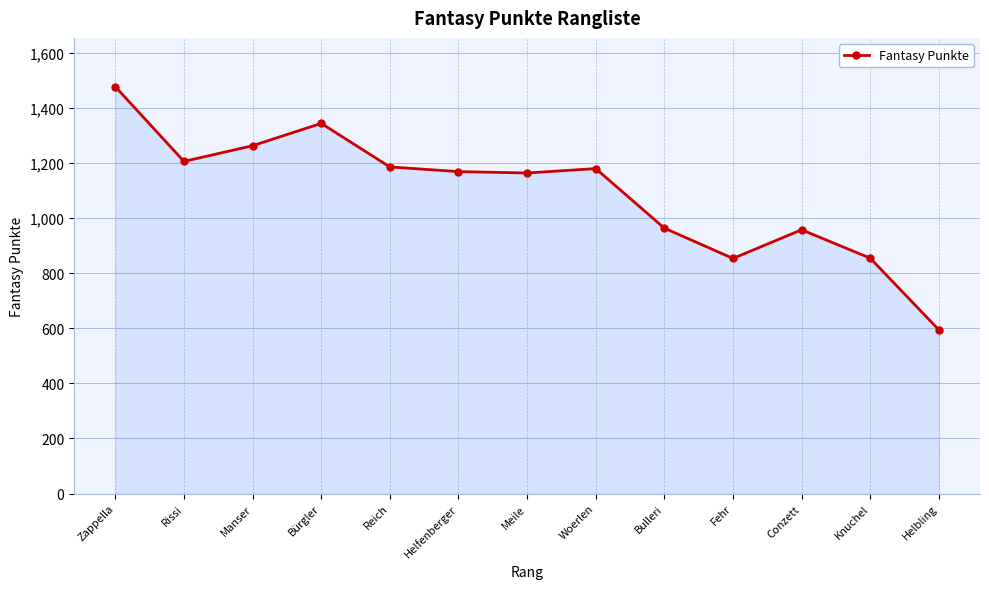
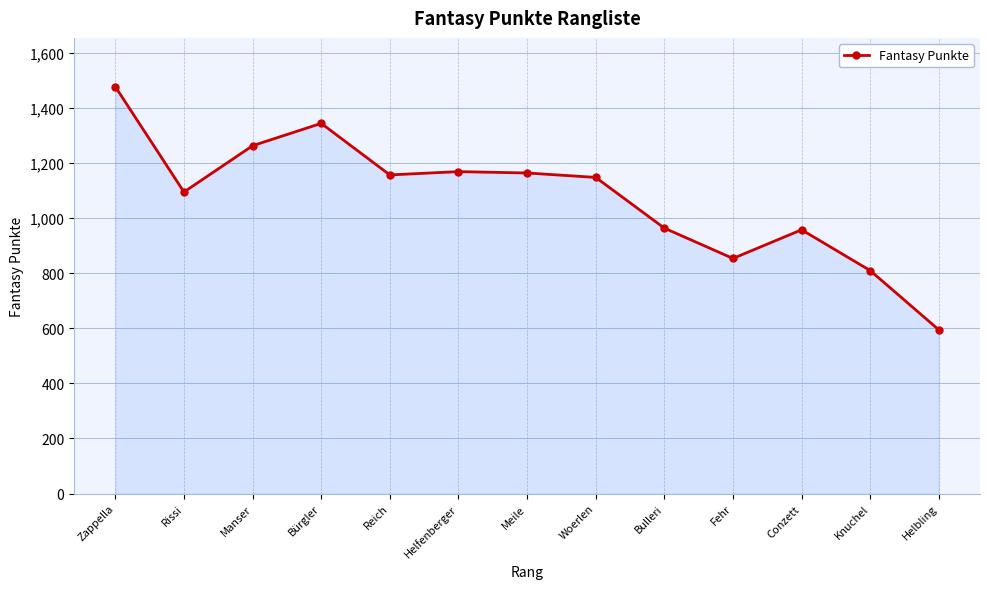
  {
    "Zappella": "1,480",
-   "Rissi": "1,210",
+   "Rissi": "1,090",
    "Manser": "1,260",
    "Bürgler": "1,340",
-   "Reich": "1,190",
+   "Reich": "1,160",
    "Helfenberger": "1,170",
    "Meile": "1,160",
-   "Woerlen": "1,180",
+   "Woerlen": "1,150",
    "Bulleri": "960",
    "Fehr": "850",
    "Conzett": "960",
-   "Knuchel": "850",
+   "Knuchel": "810",
    "Helbling": "590"
  }
